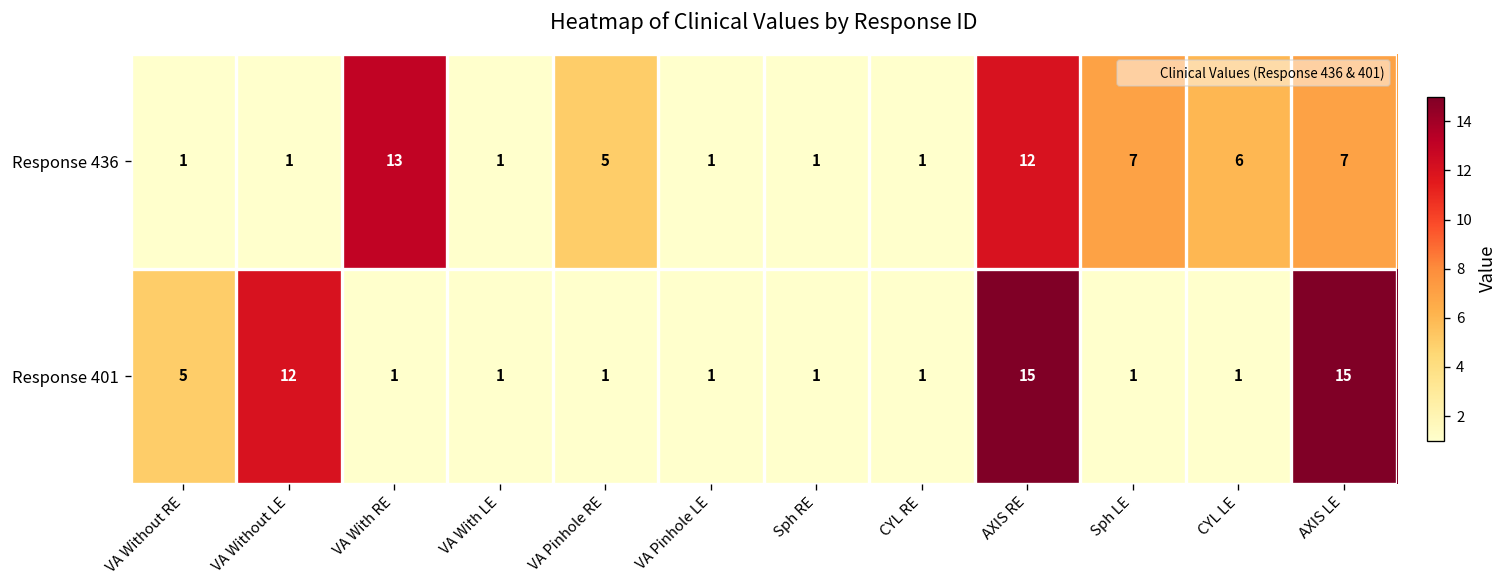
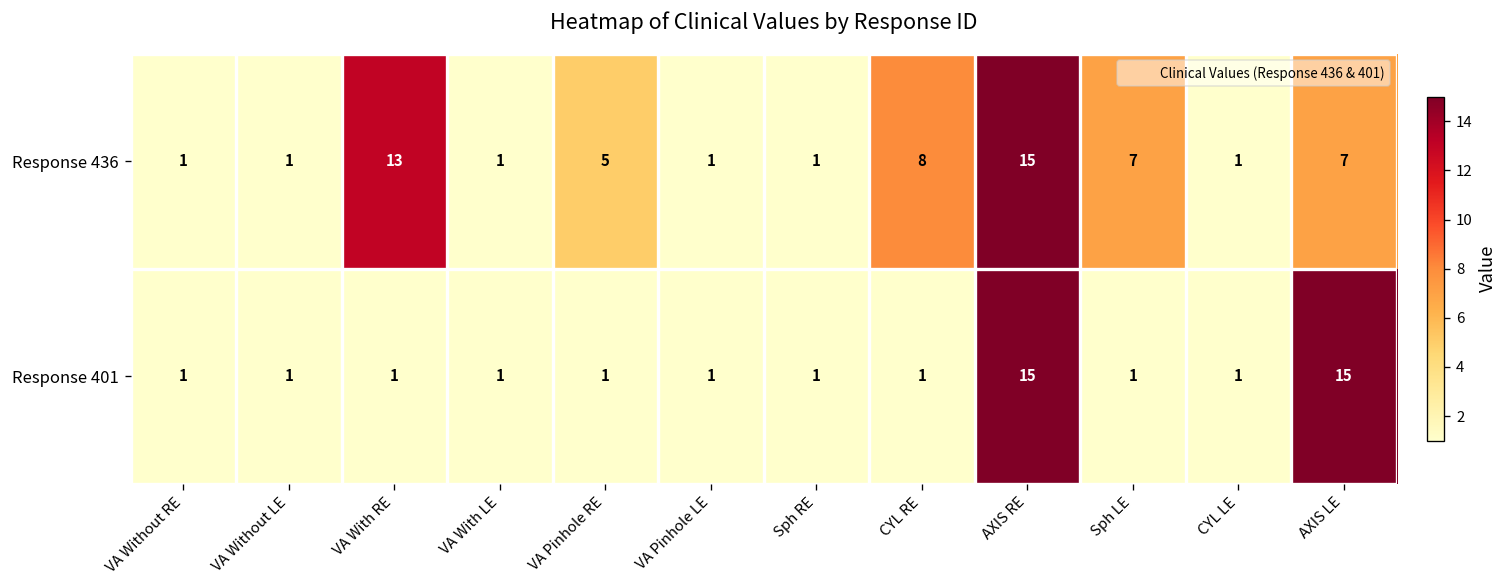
  {
    "Response 436": {
      "VA Without RE": 1,
      "VA Without LE": 1,
      "VA With RE": 13,
      "VA With LE": 1,
      "VA Pinhole RE": 5,
      "VA Pinhole LE": 1,
      "Sph RE": 1,
-     "CYL RE": 1,
-     "AXIS RE": 12,
+     "CYL RE": 8,
+     "AXIS RE": 15,
      "Sph LE": 7,
-     "CYL LE": 6,
+     "CYL LE": 1,
      "AXIS LE": 7
    },
    "Response 401": {
-     "VA Without RE": 5,
-     "VA Without LE": 12,
+     "VA Without RE": 1,
+     "VA Without LE": 1,
      "VA With RE": 1,
      "VA With LE": 1,
      "VA Pinhole RE": 1,
      "VA Pinhole LE": 1,
      "Sph RE": 1,
      "CYL RE": 1,
      "AXIS RE": 15,
      "Sph LE": 1,
      "CYL LE": 1,
      "AXIS LE": 15
    }
  }
